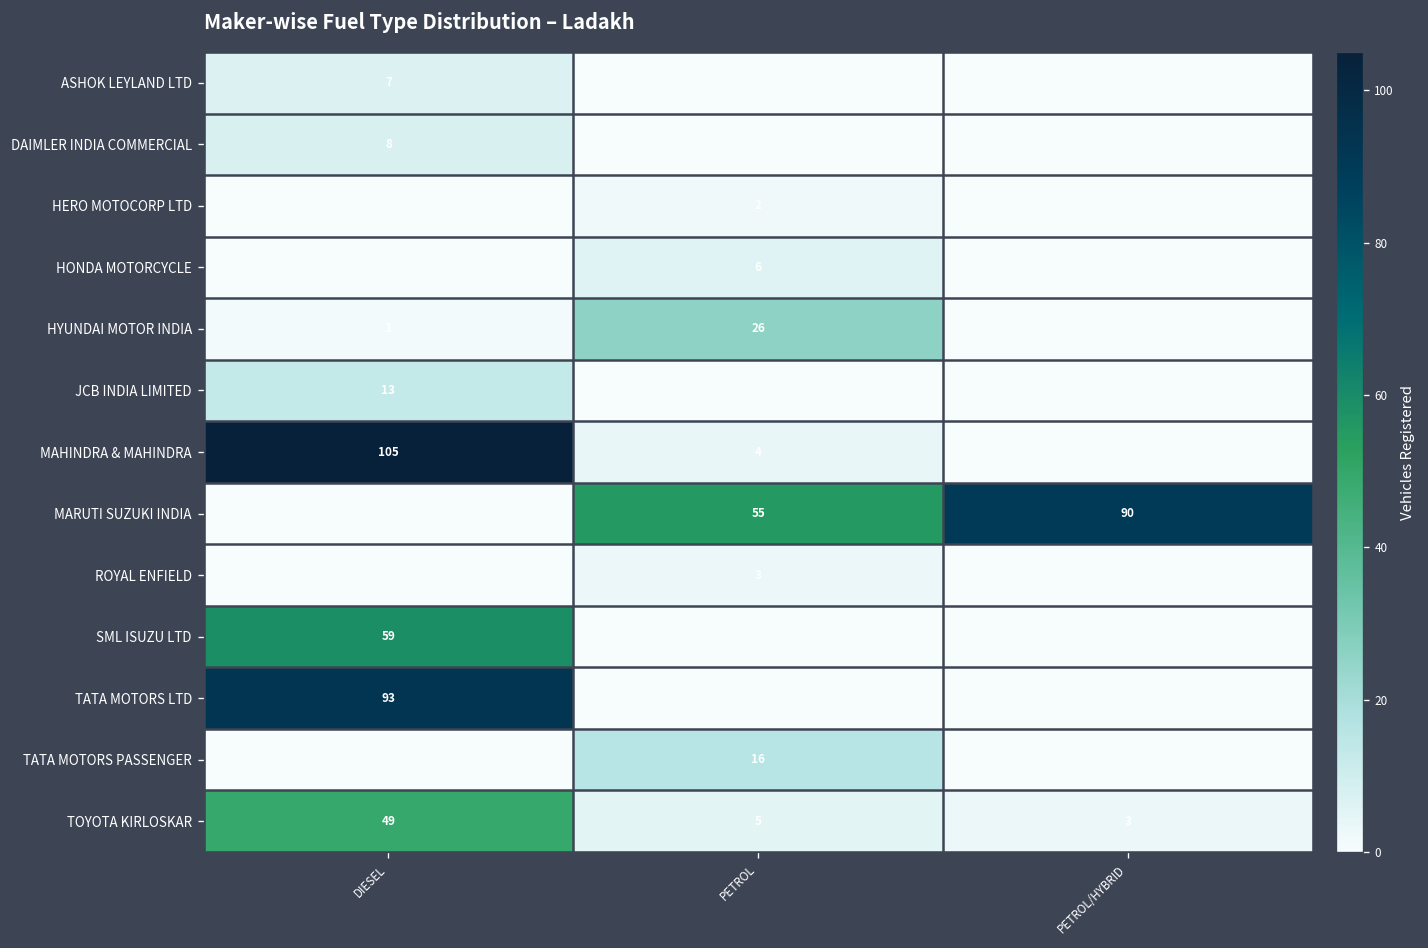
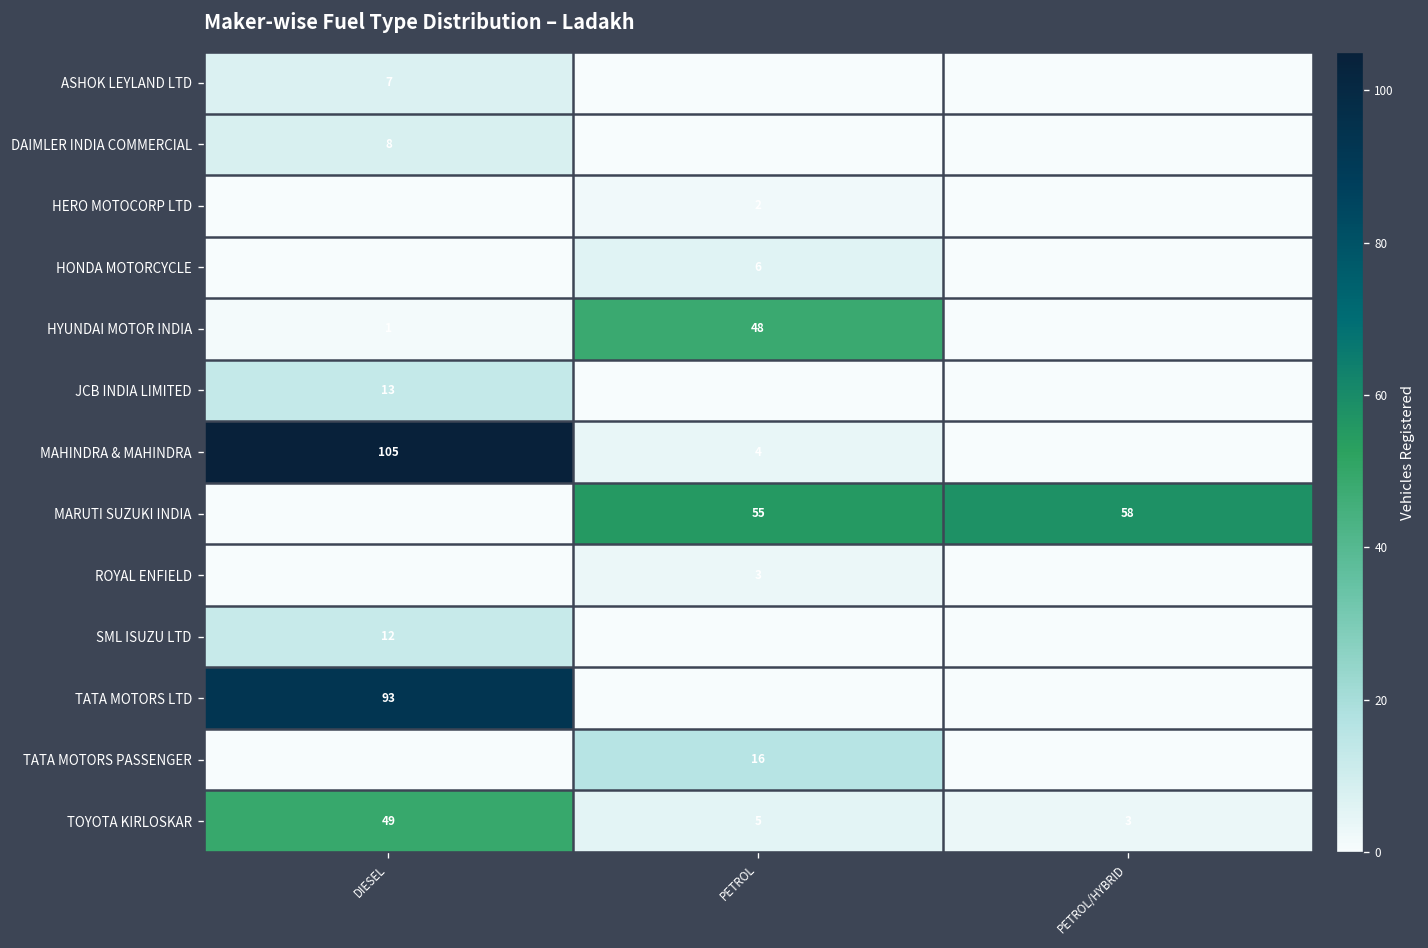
  {
    "HYUNDAI MOTOR INDIA": {
-     "PETROL": 26
+     "PETROL": 48
    },
    "JCB INDIA LIMITED": {
      "DIESEL": 13
    },
    "MAHINDRA & MAHINDRA": {
      "DIESEL": 105
    },
    "MARUTI SUZUKI INDIA": {
      "PETROL": 55,
-     "PETROL/HYBRID": 90
+     "PETROL/HYBRID": 58
    },
    "SML ISUZU LTD": {
-     "DIESEL": 59
+     "DIESEL": 12
    },
    "TATA MOTORS LTD": {
      "DIESEL": 93
    },
    "TATA MOTORS PASSENGER": {
      "PETROL": 16
    },
    "TOYOTA KIRLOSKAR": {
      "DIESEL": 49
    }
  }
